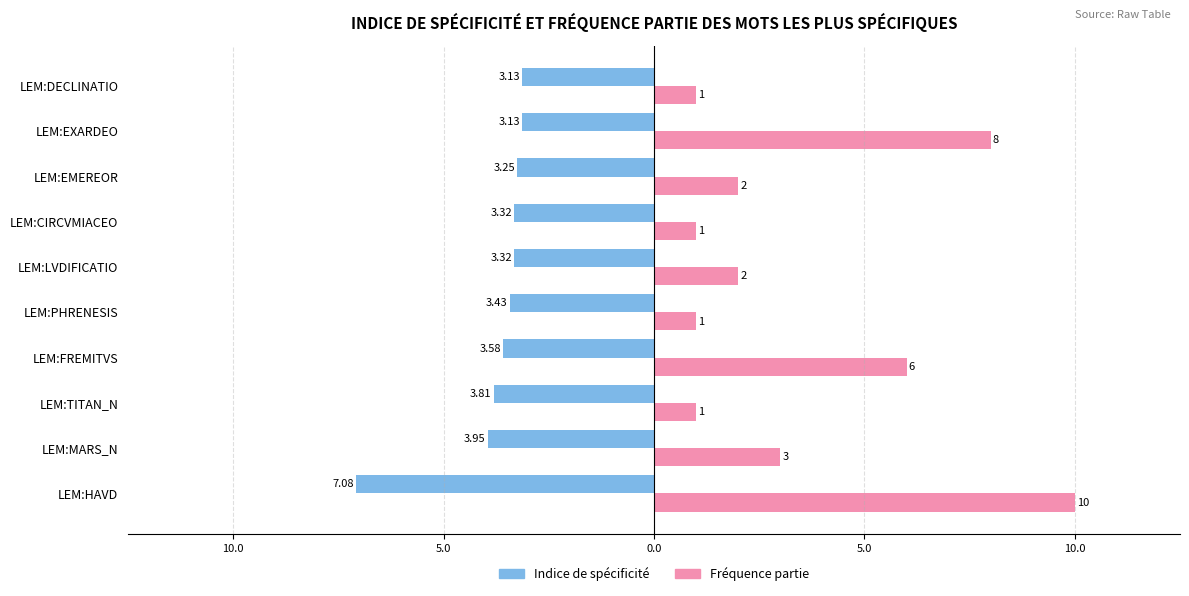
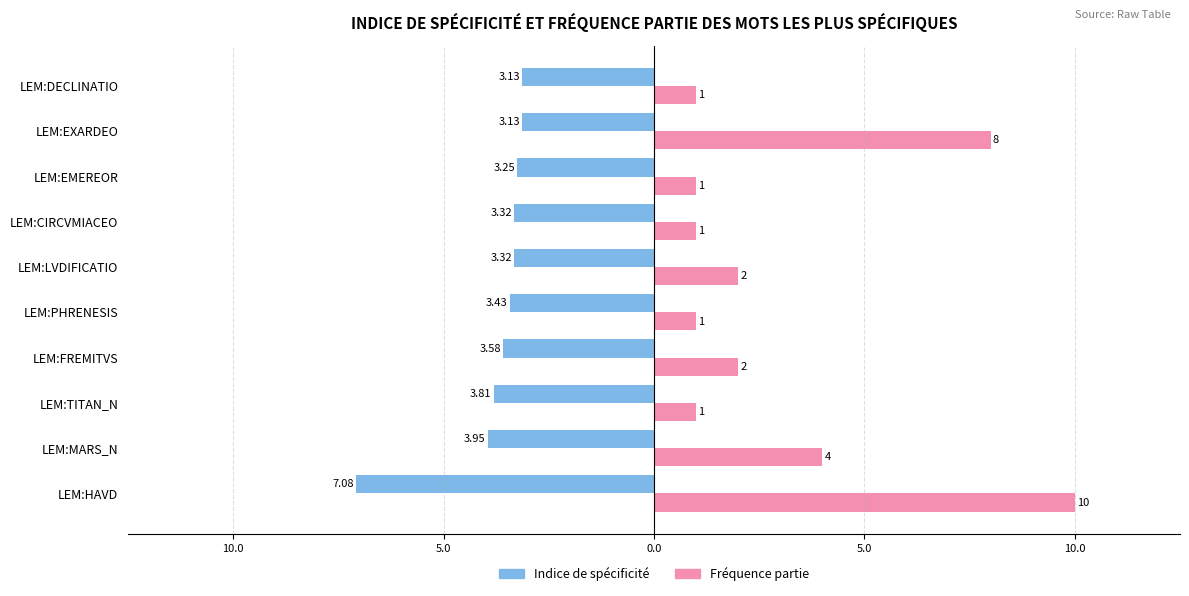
  {
    "Fréquence partie": {
      "LEM:DECLINATIO": 1,
      "LEM:EXARDEO": 8,
-     "LEM:EMEREOR": 2,
+     "LEM:EMEREOR": 1,
      "LEM:CIRCVMIACEO": 1,
      "LEM:LVDIFICATIO": 2,
      "LEM:PHRENESIS": 1,
-     "LEM:FREMITVS": 6,
+     "LEM:FREMITVS": 2,
      "LEM:TITAN_N": 1,
-     "LEM:MARS_N": 3,
+     "LEM:MARS_N": 4,
      "LEM:HAVD": 10
    }
  }
